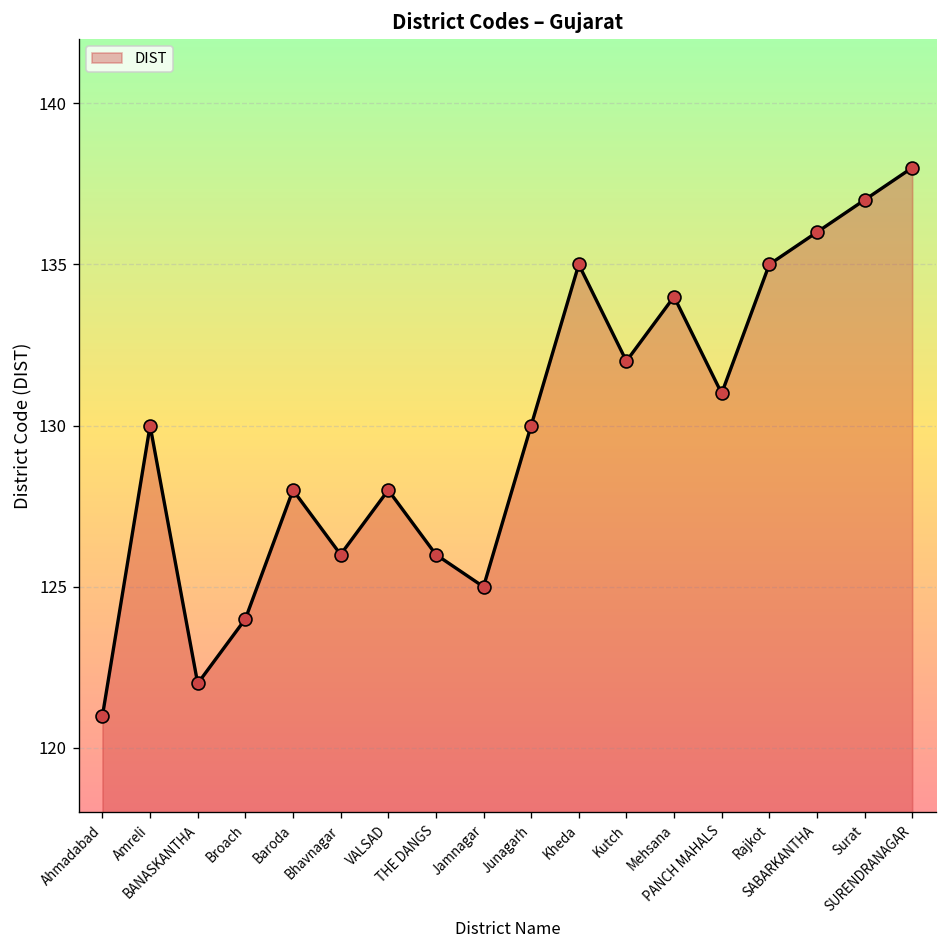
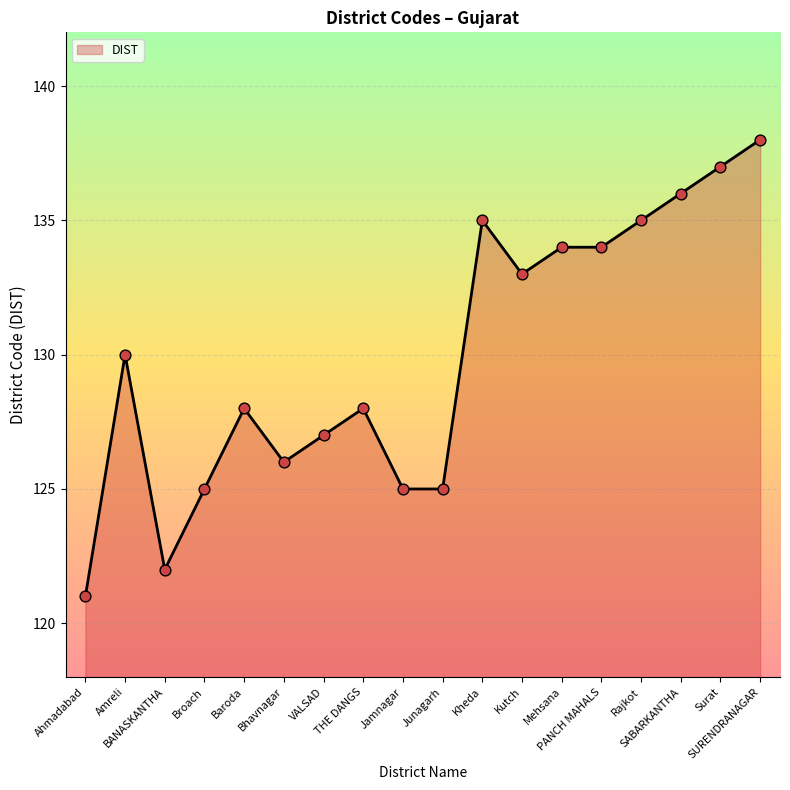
  {
    "Ahmadabad": 121,
    "Amreli": 130,
    "BANASKANTHA": 122,
-   "Broach": 124,
+   "Broach": 125,
    "Baroda": 128,
    "Bhavnagar": 126,
-   "VALSAD": 128,
-   "THE DANGS": 126,
+   "VALSAD": 127,
+   "THE DANGS": 128,
    "Jamnagar": 125,
-   "Junagarh": 130,
+   "Junagarh": 125,
    "Kheda": 135,
-   "Kutch": 132,
+   "Kutch": 133,
    "Mehsana": 134,
-   "PANCH MAHALS": 131,
+   "PANCH MAHALS": 134,
    "Rajkot": 135,
    "SABARKANTHA": 136,
    "Surat": 137,
    "SURENDRANAGAR": 138
  }
